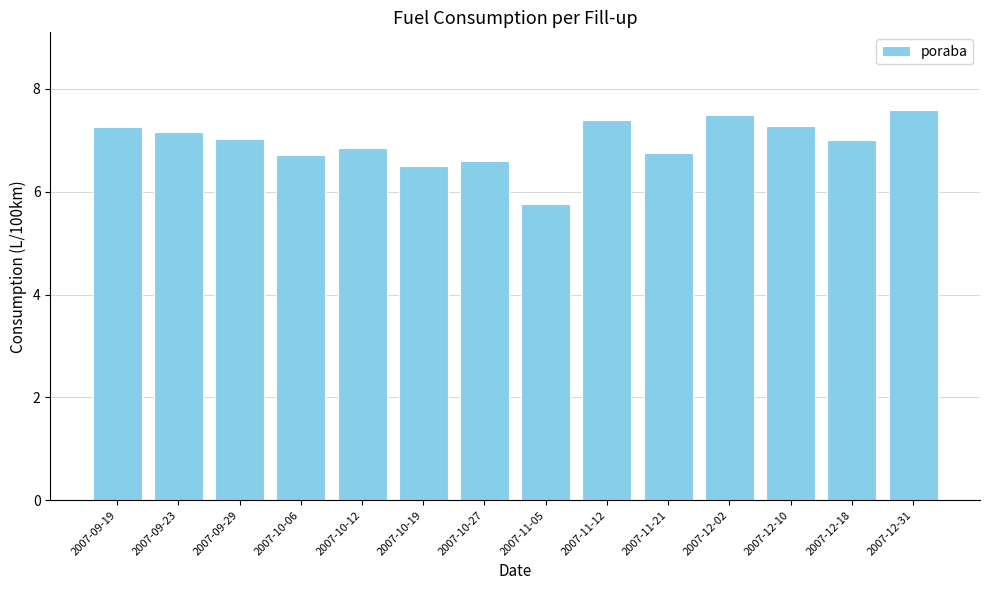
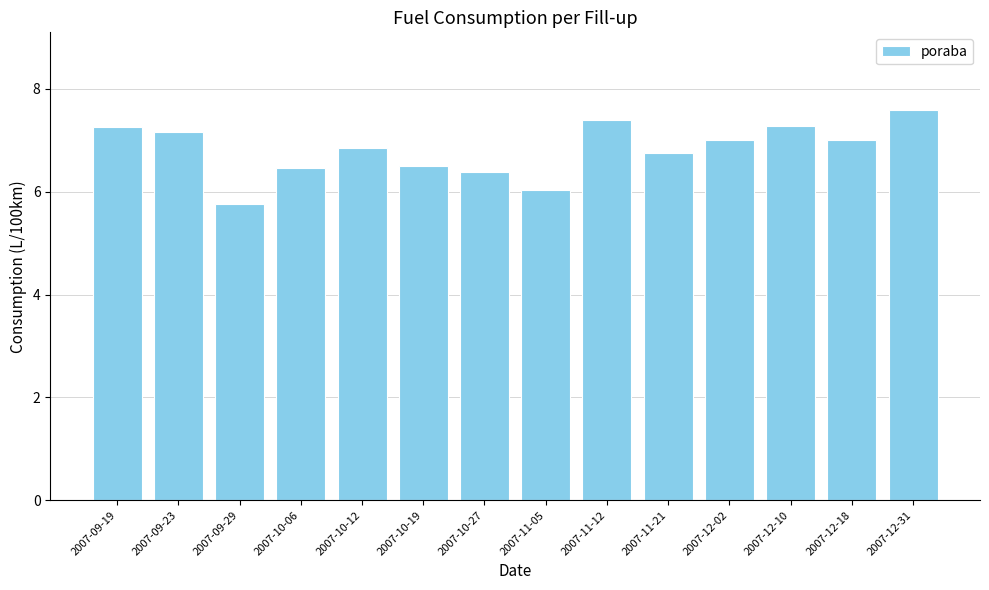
  {
    "2007-09-19": 7.3,
    "2007-09-23": 7.2,
-   "2007-09-29": 7.0,
-   "2007-10-06": 6.7,
+   "2007-09-29": 5.8,
+   "2007-10-06": 6.5,
    "2007-10-12": 6.9,
    "2007-10-19": 6.5,
-   "2007-10-27": 6.6,
-   "2007-11-05": 5.8,
+   "2007-10-27": 6.4,
+   "2007-11-05": 6.0,
    "2007-11-12": 7.4,
    "2007-11-21": 6.8,
-   "2007-12-02": 7.5,
+   "2007-12-02": 7.0,
    "2007-12-10": 7.3,
    "2007-12-18": 7.0,
    "2007-12-31": 7.6
  }
